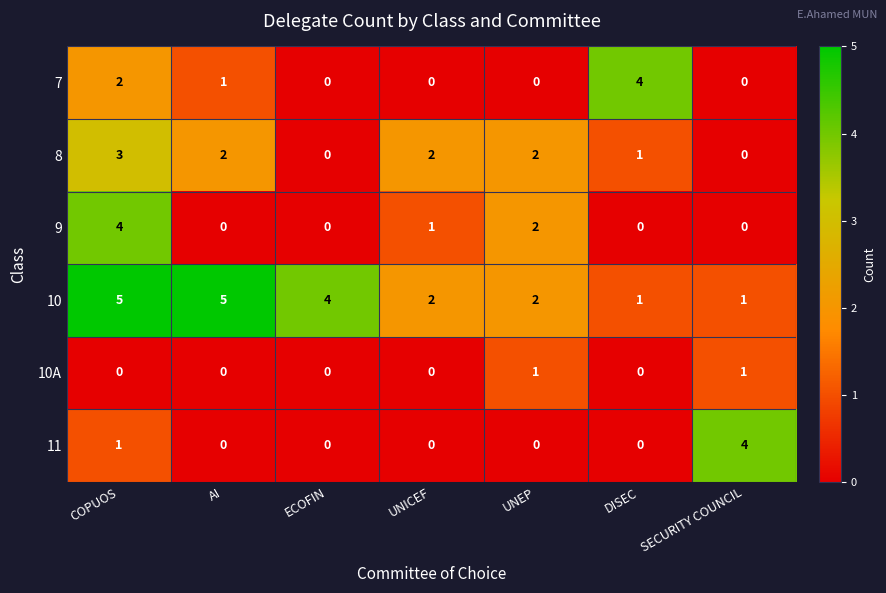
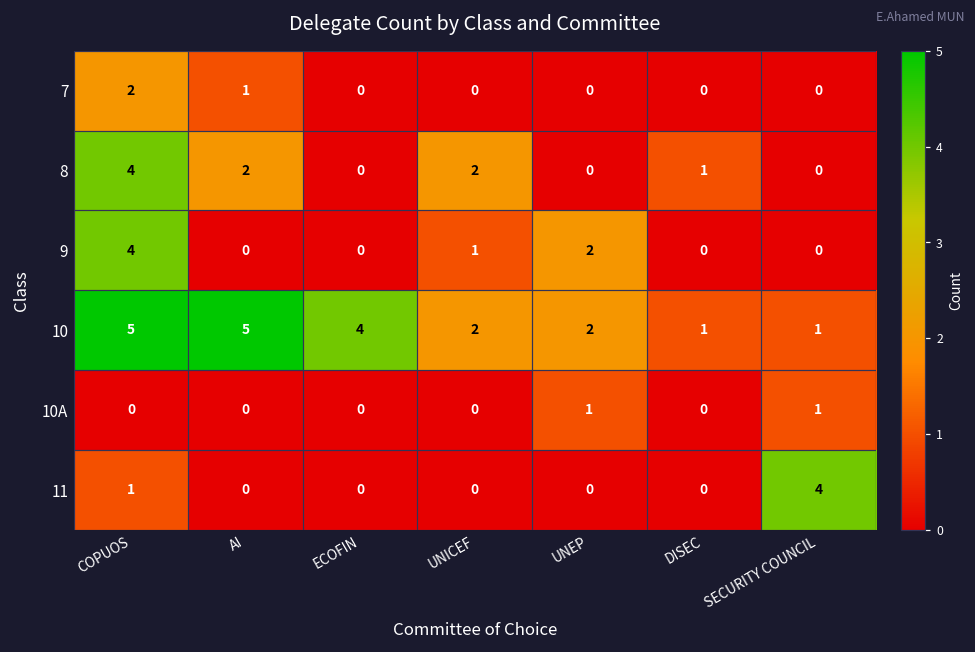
  {
    "7": {
      "COPUOS": 2,
      "AI": 1,
      "ECOFIN": 0,
      "UNICEF": 0,
      "UNEP": 0,
-     "DISEC": 4,
+     "DISEC": 0,
      "SECURITY COUNCIL": 0
    },
    "8": {
-     "COPUOS": 3,
+     "COPUOS": 4,
      "AI": 2,
      "ECOFIN": 0,
      "UNICEF": 2,
-     "UNEP": 2,
+     "UNEP": 0,
      "DISEC": 1,
      "SECURITY COUNCIL": 0
    },
    "9": {
      "COPUOS": 4,
      "AI": 0,
      "ECOFIN": 0,
      "UNICEF": 1,
      "UNEP": 2,
      "DISEC": 0,
      "SECURITY COUNCIL": 0
    },
    "10": {
      "COPUOS": 5,
      "AI": 5,
      "ECOFIN": 4,
      "UNICEF": 2,
      "UNEP": 2,
      "DISEC": 1,
      "SECURITY COUNCIL": 1
    },
    "10A": {
      "COPUOS": 0,
      "AI": 0,
      "ECOFIN": 0,
      "UNICEF": 0,
      "UNEP": 1,
      "DISEC": 0,
      "SECURITY COUNCIL": 1
    },
    "11": {
      "COPUOS": 1,
      "AI": 0,
      "ECOFIN": 0,
      "UNICEF": 0,
      "UNEP": 0,
      "DISEC": 0,
      "SECURITY COUNCIL": 4
    }
  }
